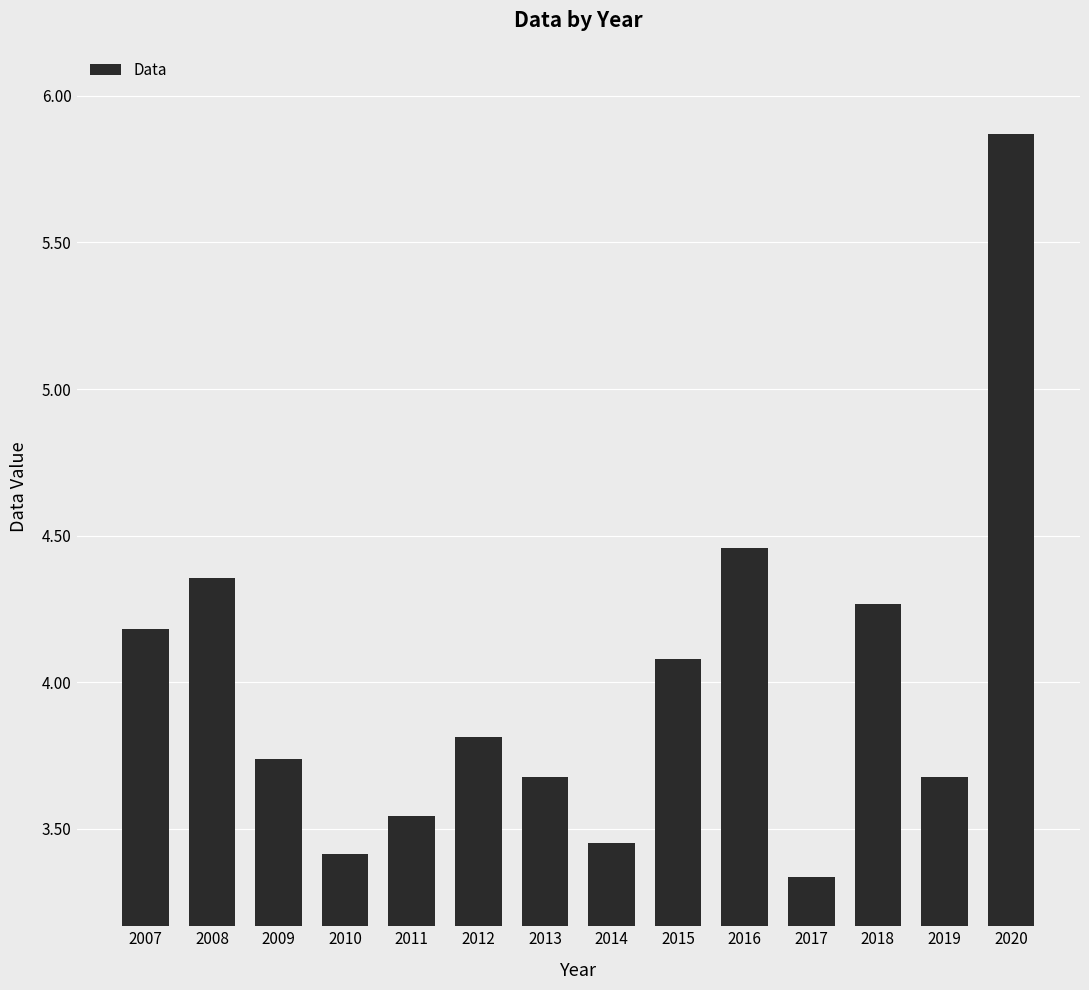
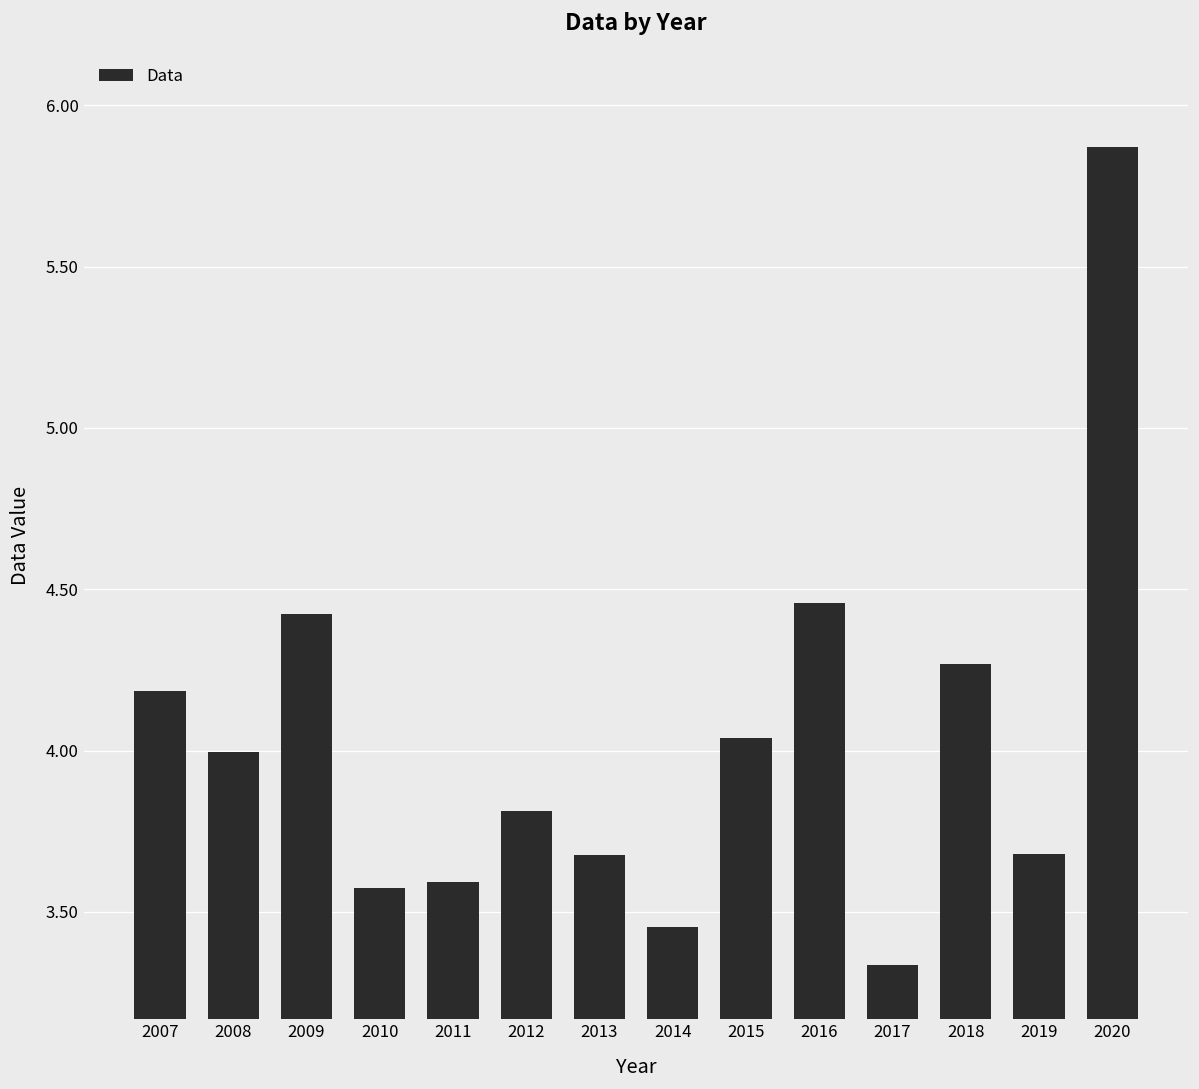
  {
    "2007": 4.18,
-   "2008": 4.35,
-   "2009": 3.74,
-   "2010": 3.42,
-   "2011": 3.55,
+   "2008": 4.00,
+   "2009": 4.42,
+   "2010": 3.57,
+   "2011": 3.59,
    "2012": 3.81,
    "2013": 3.68,
    "2014": 3.45,
-   "2015": 4.08,
+   "2015": 4.04,
    "2016": 4.46,
    "2017": 3.33,
    "2018": 4.27,
    "2019": 3.68,
    "2020": 5.87
  }
